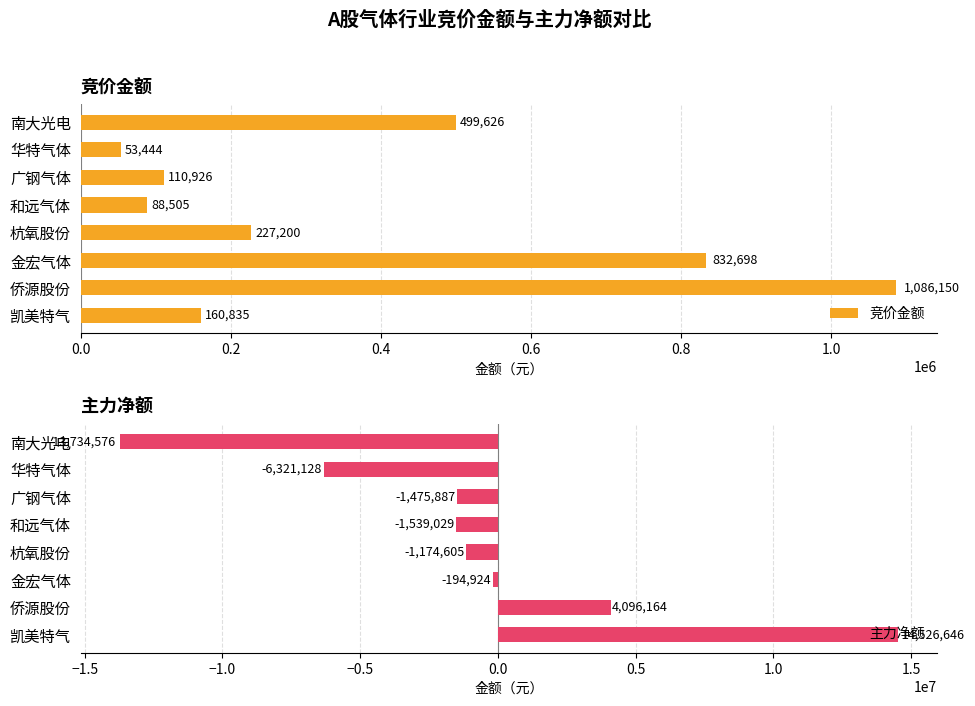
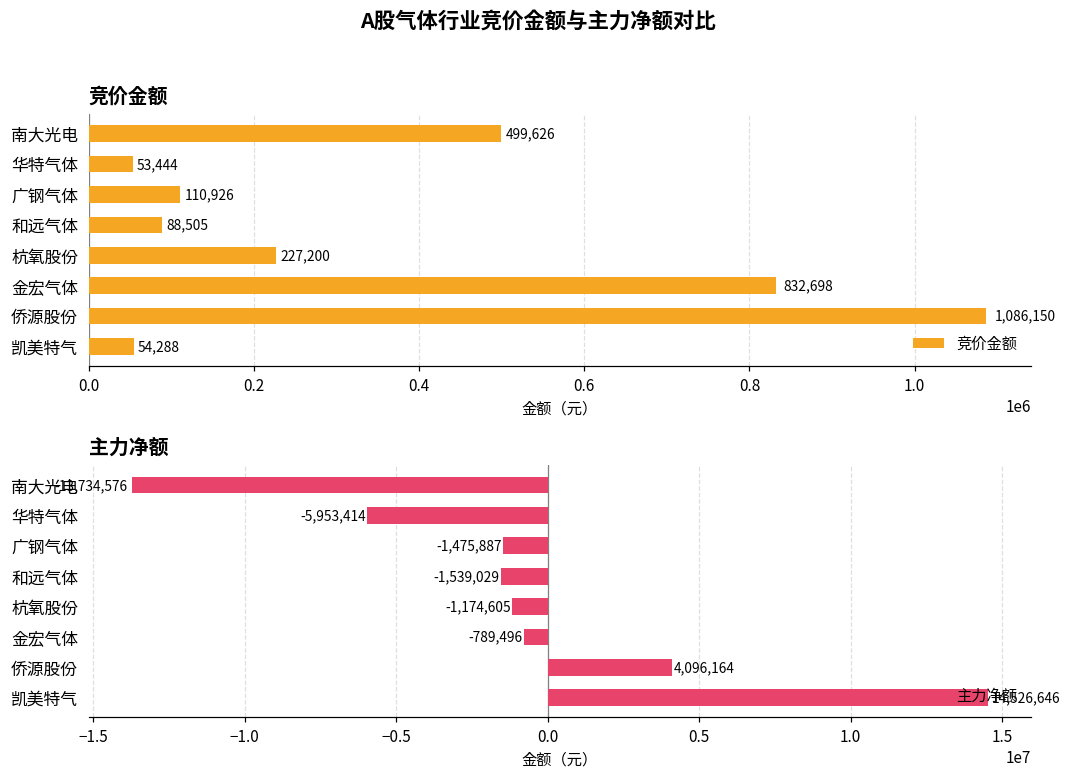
  {
    "竞价金额": {
      "南大光电": "499,626",
      "华特气体": "53,444",
      "广钢气体": "110,926",
      "和远气体": "88,505",
      "杭氧股份": "227,200",
      "金宏气体": "832,698",
      "侨源股份": "1,086,150",
-     "凯美特气": "160,835"
+     "凯美特气": "54,288"
    },
    "主力净额": {
      "南大光电": "-13,734,576",
-     "华特气体": "-6,321,128",
+     "华特气体": "-5,953,414",
      "广钢气体": "-1,475,887",
      "和远气体": "-1,539,029",
      "杭氧股份": "-1,174,605",
-     "金宏气体": "-194,924",
+     "金宏气体": "-789,496",
      "侨源股份": "4,096,164",
      "凯美特气": "14,526,646"
    }
  }
